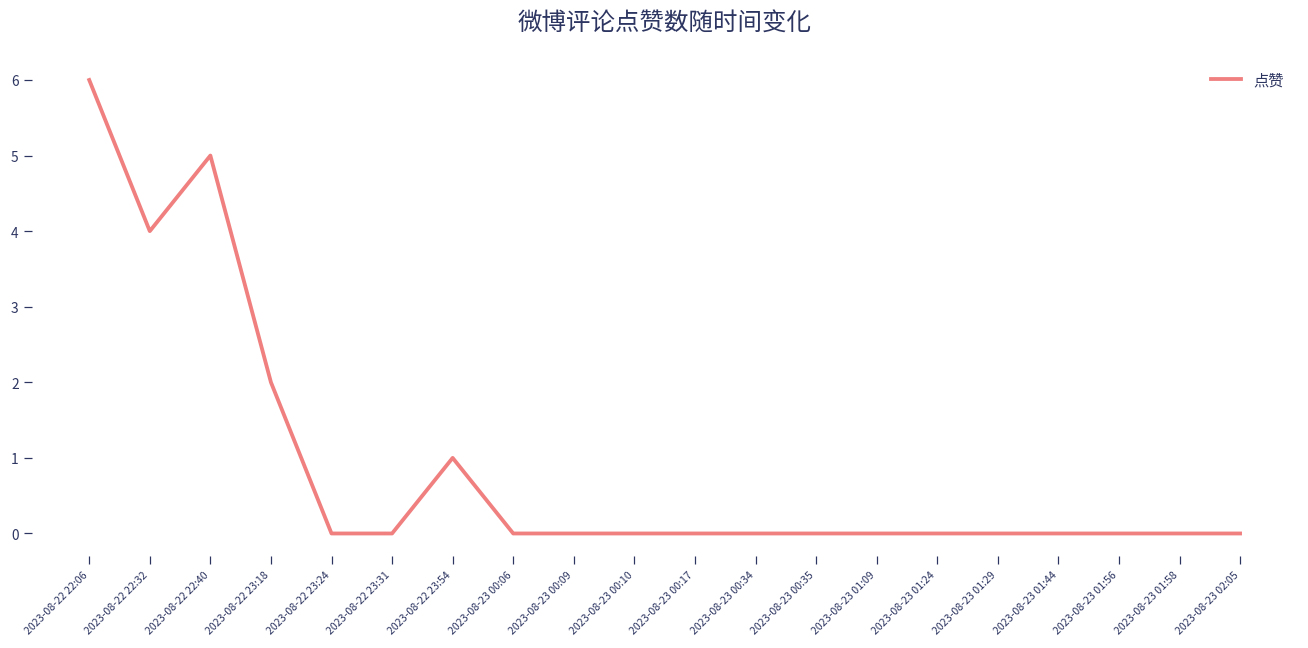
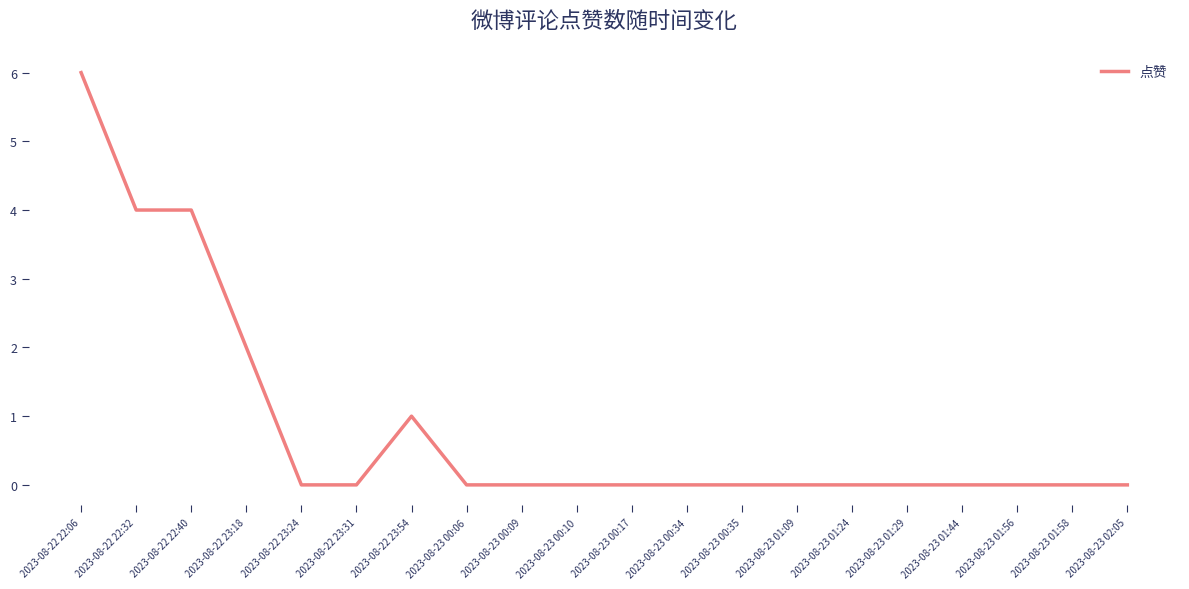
  {
    "2023-08-22 22:06": 6,
    "2023-08-22 22:32": 4,
-   "2023-08-22 22:40": 5,
+   "2023-08-22 22:40": 4,
    "2023-08-22 23:18": 2,
    "2023-08-22 23:24": 0,
    "2023-08-22 23:31": 0,
    "2023-08-22 23:54": 1,
    "2023-08-23 00:06": 0,
    "2023-08-23 00:09": 0,
    "2023-08-23 00:10": 0,
    "2023-08-23 00:17": 0,
    "2023-08-23 00:34": 0,
    "2023-08-23 00:35": 0,
    "2023-08-23 01:09": 0,
    "2023-08-23 01:24": 0,
    "2023-08-23 01:29": 0,
    "2023-08-23 01:44": 0,
    "2023-08-23 01:56": 0,
    "2023-08-23 01:58": 0,
    "2023-08-23 02:05": 0
  }
